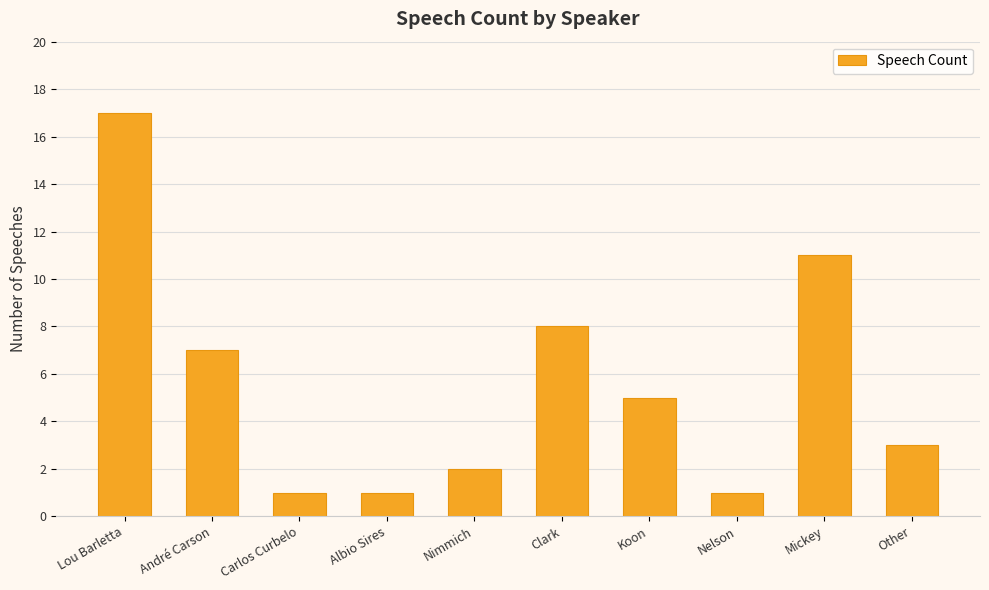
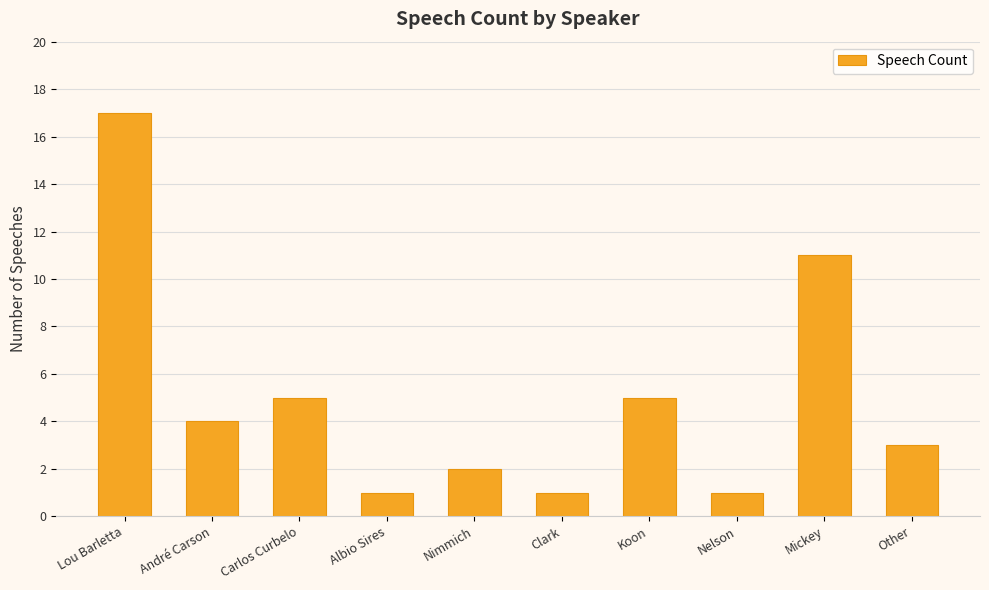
  {
    "Lou Barletta": 17,
-   "André Carson": 7,
-   "Carlos Curbelo": 1,
+   "André Carson": 4,
+   "Carlos Curbelo": 5,
    "Albio Sires": 1,
    "Nimmich": 2,
-   "Clark": 8,
+   "Clark": 1,
    "Koon": 5,
    "Nelson": 1,
    "Mickey": 11,
    "Other": 3
  }
